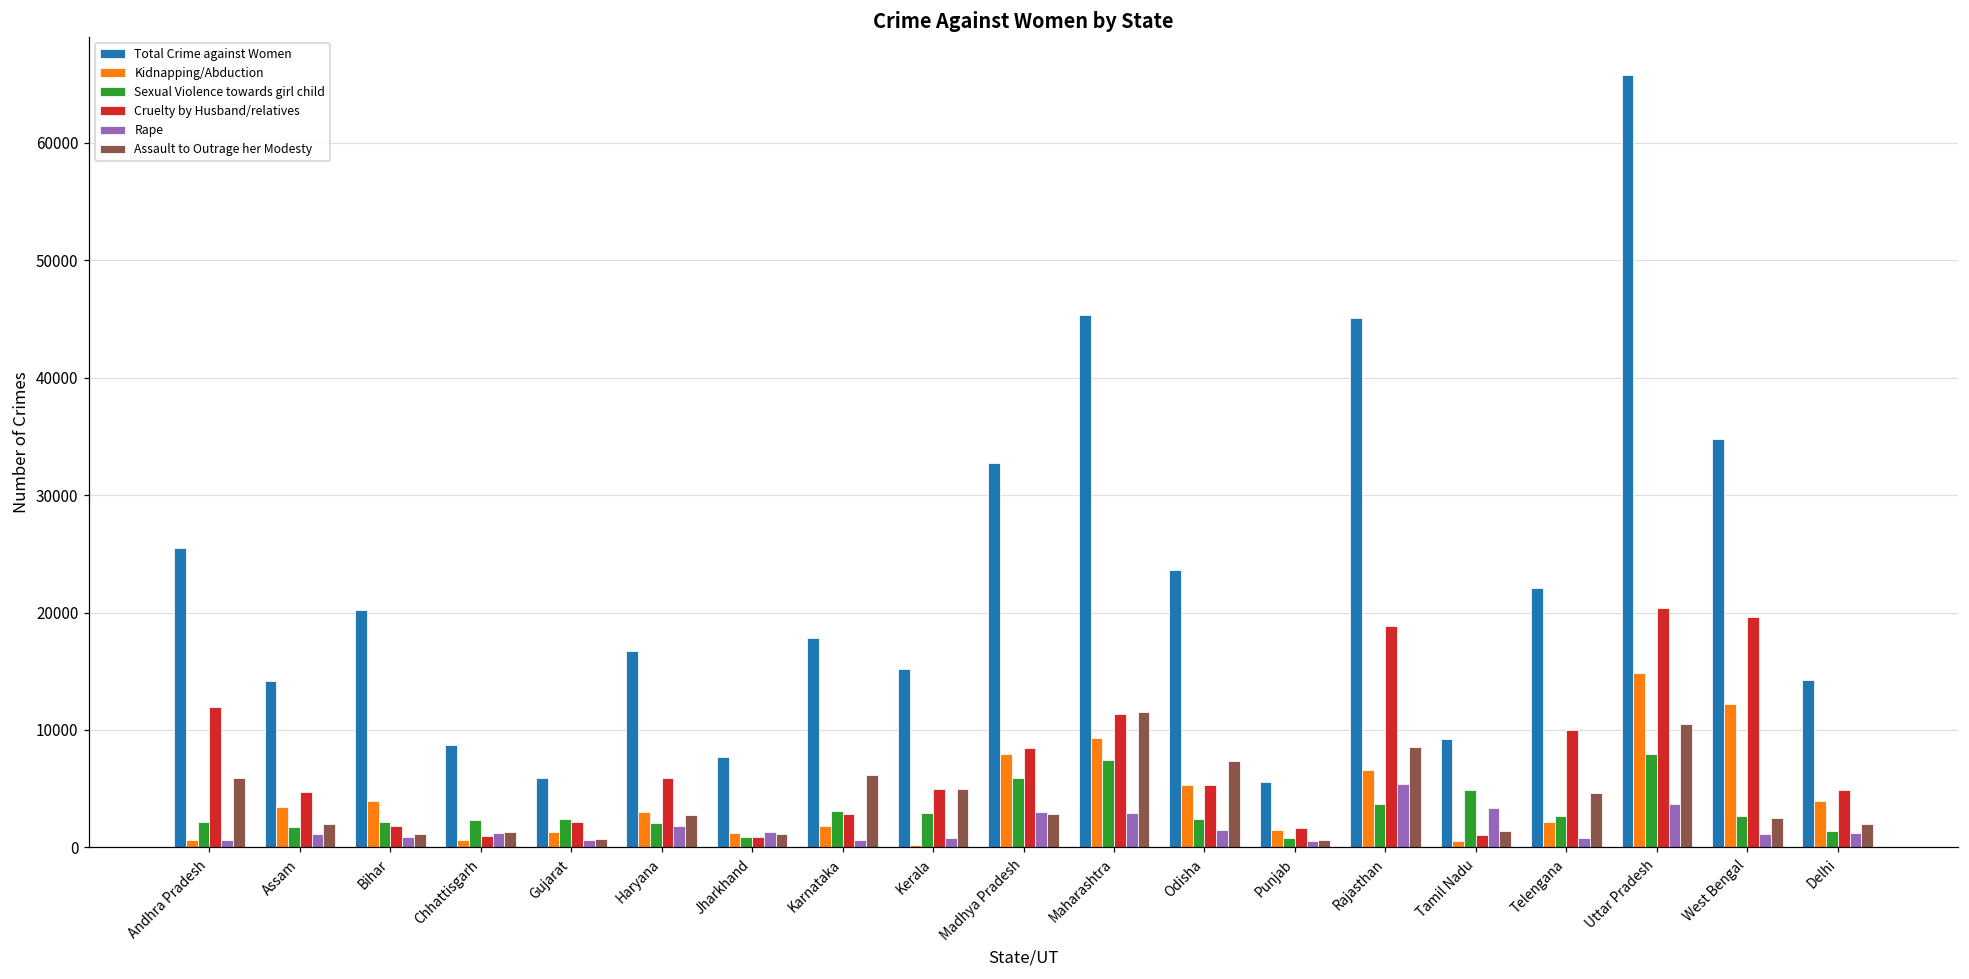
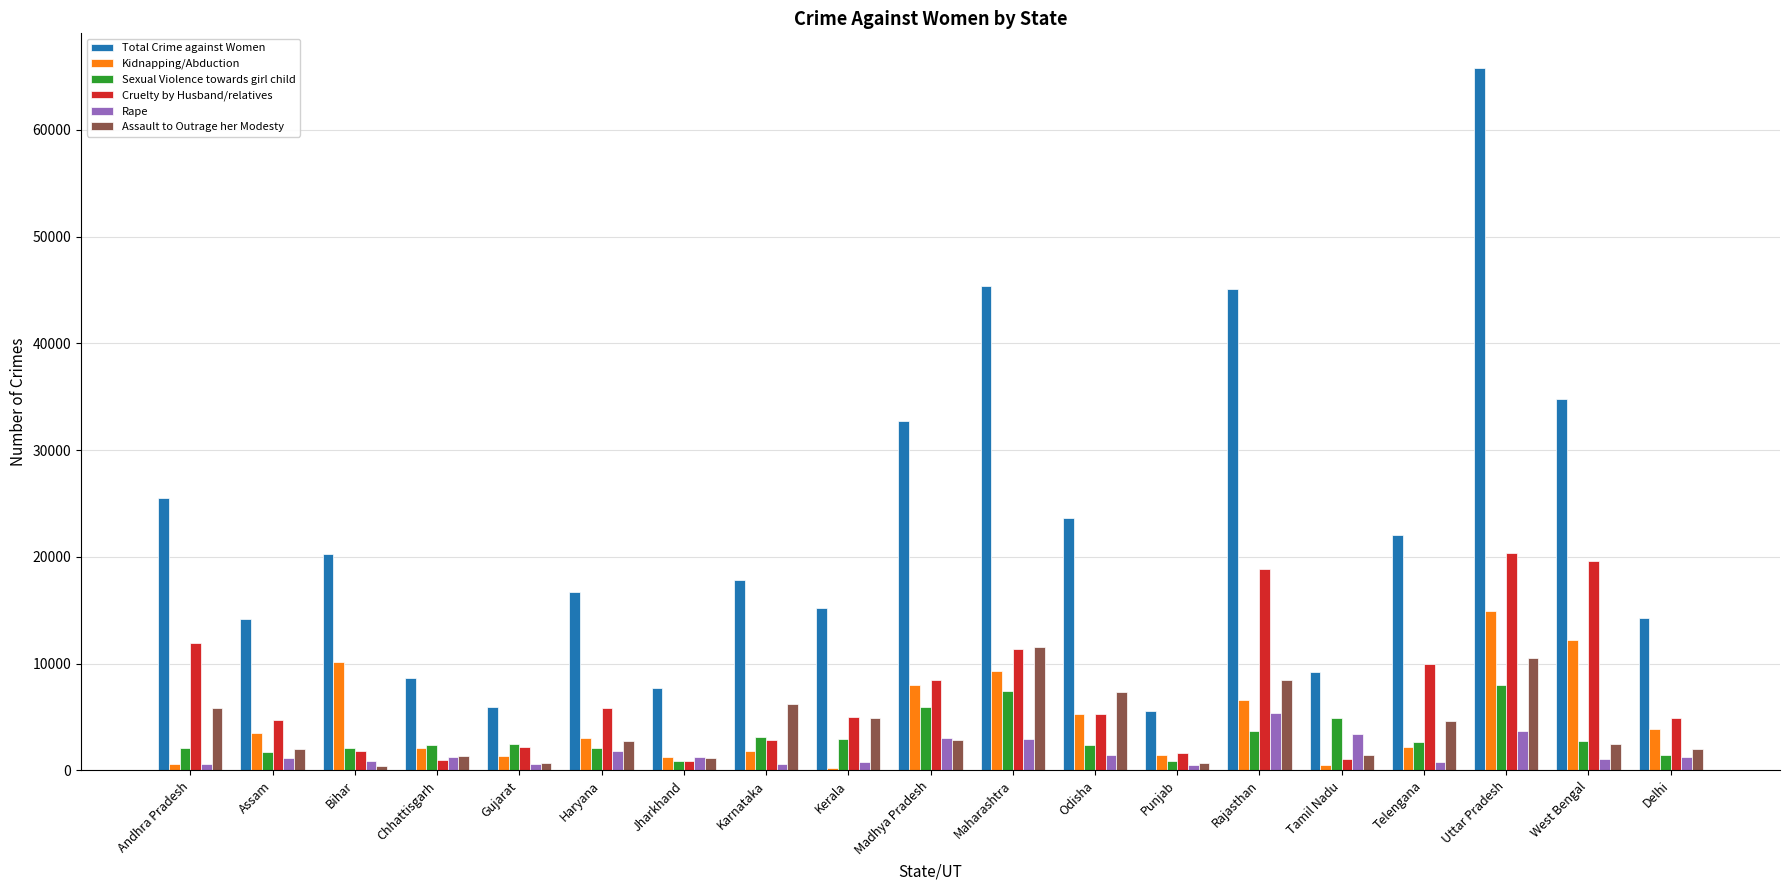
  {
    "Total Crime against Women": {
      "Andhra Pradesh": 25500,
      "Assam": 14100,
      "Bihar": 20200,
      "Chhattisgarh": 8700,
      "Gujarat": 5900,
      "Haryana": 16700,
      "Jharkhand": 7700,
      "Karnataka": 17800,
      "Kerala": 15200,
      "Madhya Pradesh": 32800,
      "Maharashtra": 45300,
      "Odisha": 23600,
      "Punjab": 5600,
      "Rajasthan": 45100,
      "Tamil Nadu": 9200,
      "Telengana": 22100,
      "Uttar Pradesh": 65700,
      "West Bengal": 34700,
      "Delhi": 14200
    },
    "Kidnapping/Abduction": {
      "Andhra Pradesh": 600,
      "Assam": 3500,
-     "Bihar": 3900,
-     "Chhattisgarh": 600,
+     "Bihar": 10200,
+     "Chhattisgarh": 2100,
      "Gujarat": 1300,
      "Haryana": 3100,
      "Jharkhand": 1300,
      "Karnataka": 1800,
      "Kerala": 200,
      "Madhya Pradesh": 8000,
      "Maharashtra": 9300,
      "Odisha": 5300,
      "Punjab": 1500,
      "Rajasthan": 6600,
      "Tamil Nadu": 500,
      "Telengana": 2200,
      "Uttar Pradesh": 14900,
      "West Bengal": 12200,
      "Delhi": 3900
    },
    "Sexual Violence towards girl child": {
      "Andhra Pradesh": 2100,
      "Assam": 1700,
      "Bihar": 2100,
      "Chhattisgarh": 2400,
      "Gujarat": 2500,
      "Haryana": 2100,
      "Jharkhand": 900,
      "Karnataka": 3100,
      "Kerala": 3000,
      "Madhya Pradesh": 5900,
      "Maharashtra": 7500,
      "Odisha": 2400,
      "Punjab": 800,
      "Rajasthan": 3700,
      "Tamil Nadu": 4900,
      "Telengana": 2700,
      "Uttar Pradesh": 8000,
      "West Bengal": 2700,
      "Delhi": 1400
    },
    "Cruelty by Husband/relatives": {
      "Andhra Pradesh": 12000,
      "Assam": 4700,
      "Bihar": 1900,
      "Chhattisgarh": 900,
      "Gujarat": 2200,
      "Haryana": 5900,
      "Jharkhand": 900,
      "Karnataka": 2800,
      "Kerala": 5000,
      "Madhya Pradesh": 8500,
      "Maharashtra": 11400,
      "Odisha": 5300,
      "Punjab": 1600,
      "Rajasthan": 18800,
      "Tamil Nadu": 1000,
      "Telengana": 10000,
      "Uttar Pradesh": 20400,
      "West Bengal": 19700,
      "Delhi": 4900
    },
    "Rape": {
      "Andhra Pradesh": 600,
      "Assam": 1100,
      "Bihar": 900,
      "Chhattisgarh": 1200,
      "Gujarat": 600,
      "Haryana": 1800,
      "Jharkhand": 1300,
      "Karnataka": 600,
      "Kerala": 800,
      "Madhya Pradesh": 3000,
      "Maharashtra": 2900,
      "Odisha": 1500,
      "Punjab": 500,
      "Rajasthan": 5400,
      "Tamil Nadu": 3400,
      "Telengana": 800,
      "Uttar Pradesh": 3700,
      "West Bengal": 1100,
      "Delhi": 1200
    },
    "Assault to Outrage her Modesty": {
      "Andhra Pradesh": 5900,
      "Assam": 2000,
-     "Bihar": 1200,
+     "Bihar": 400,
      "Chhattisgarh": 1300,
      "Gujarat": 700,
      "Haryana": 2700,
      "Jharkhand": 1100,
      "Karnataka": 6200,
      "Kerala": 4900,
      "Madhya Pradesh": 2800,
      "Maharashtra": 11500,
      "Odisha": 7300,
      "Punjab": 700,
      "Rajasthan": 8500,
      "Tamil Nadu": 1400,
      "Telengana": 4700,
      "Uttar Pradesh": 10500,
      "West Bengal": 2500,
      "Delhi": 2000
    }
  }
